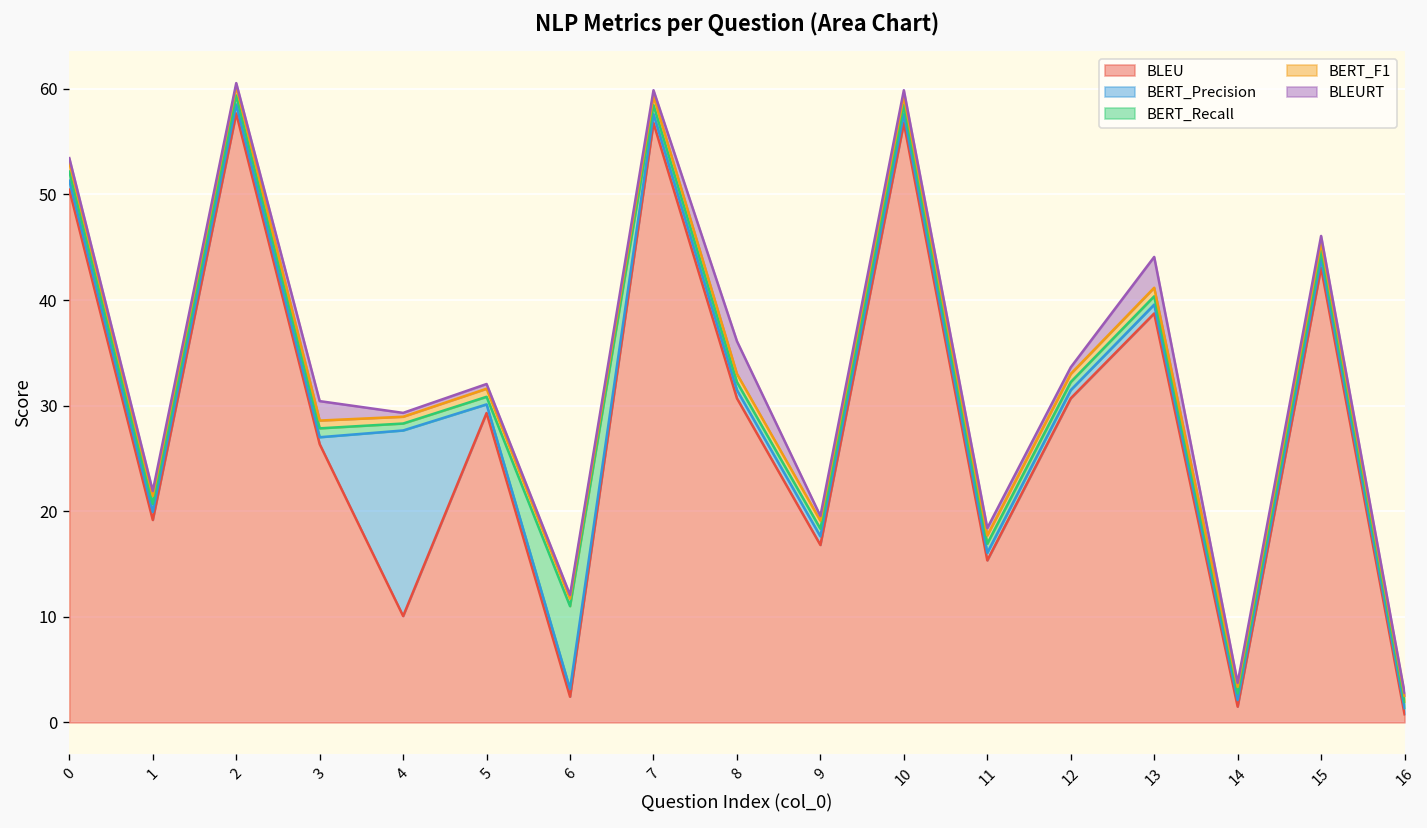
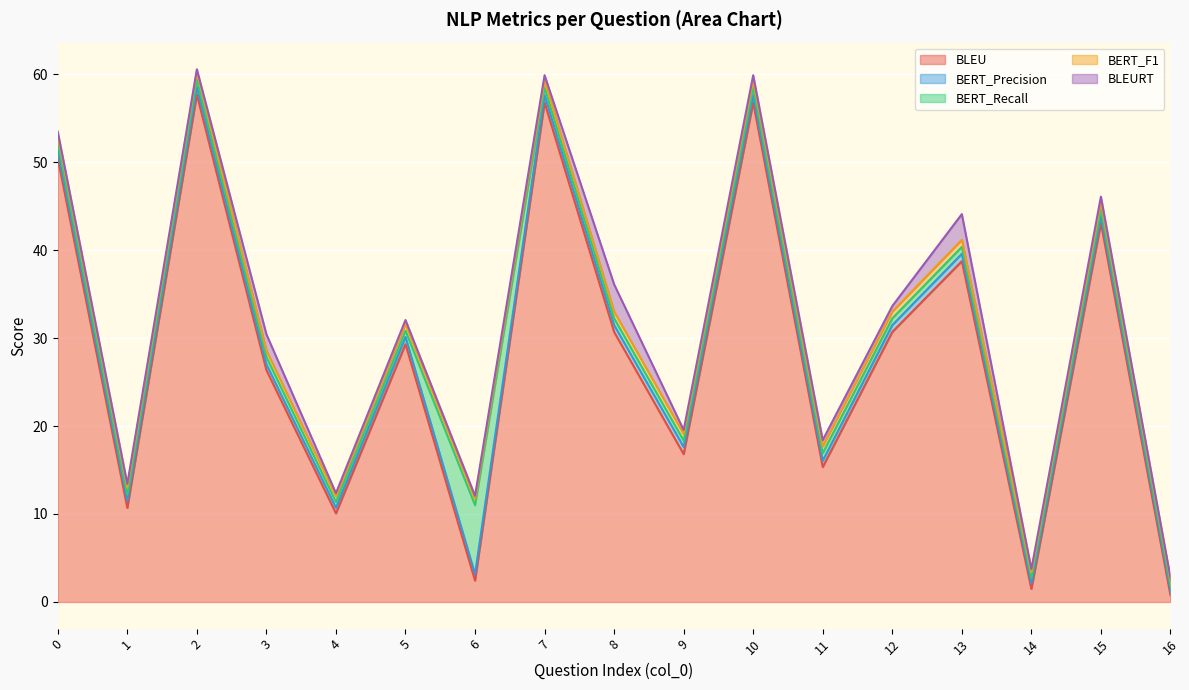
  {
    "BLEU": {
      "0": 50,
-     "1": 19,
+     "1": 11,
      "2": 58,
      "3": 26,
      "4": 10,
      "5": 29,
      "6": 2,
      "7": 57,
      "8": 31,
      "9": 17,
      "10": 57,
      "11": 15,
      "12": 31,
      "13": 39,
      "14": 1,
      "15": 43,
      "16": 1
    },
    "BERT_Precision": {
      "0": 1,
      "1": 1,
      "2": 1,
      "3": 1,
-     "4": 18,
+     "4": 1,
      "5": 1,
      "6": 1,
      "7": 1,
      "8": 1,
      "9": 1,
      "10": 1,
      "11": 1,
      "12": 1,
      "13": 1,
      "14": 1,
      "15": 1,
      "16": 1
    },
    "BERT_Recall": {
      "0": 1,
      "1": 1,
      "2": 1,
      "3": 1,
      "4": 1,
      "5": 1,
      "6": 8,
      "7": 1,
      "8": 1,
      "9": 1,
      "10": 1,
      "11": 1,
      "12": 1,
      "13": 1,
      "14": 1,
      "15": 1,
      "16": 1
    },
    "BERT_F1": {
      "0": 1,
      "1": 1,
      "2": 1,
      "3": 1,
      "4": 1,
      "5": 1,
      "6": 1,
      "7": 1,
      "8": 1,
      "9": 1,
      "10": 1,
      "11": 1,
      "12": 1,
      "13": 1,
      "14": 1,
      "15": 1
    },
    "BLEURT": {
      "0": 0,
      "1": 0,
      "2": 0,
      "3": 2,
      "4": 0,
      "5": 0,
      "6": 0,
      "7": 1,
      "8": 3,
      "9": 0,
      "10": 1,
      "11": 1,
      "12": 1,
      "13": 3,
      "14": 0,
      "15": 1
    }
  }
